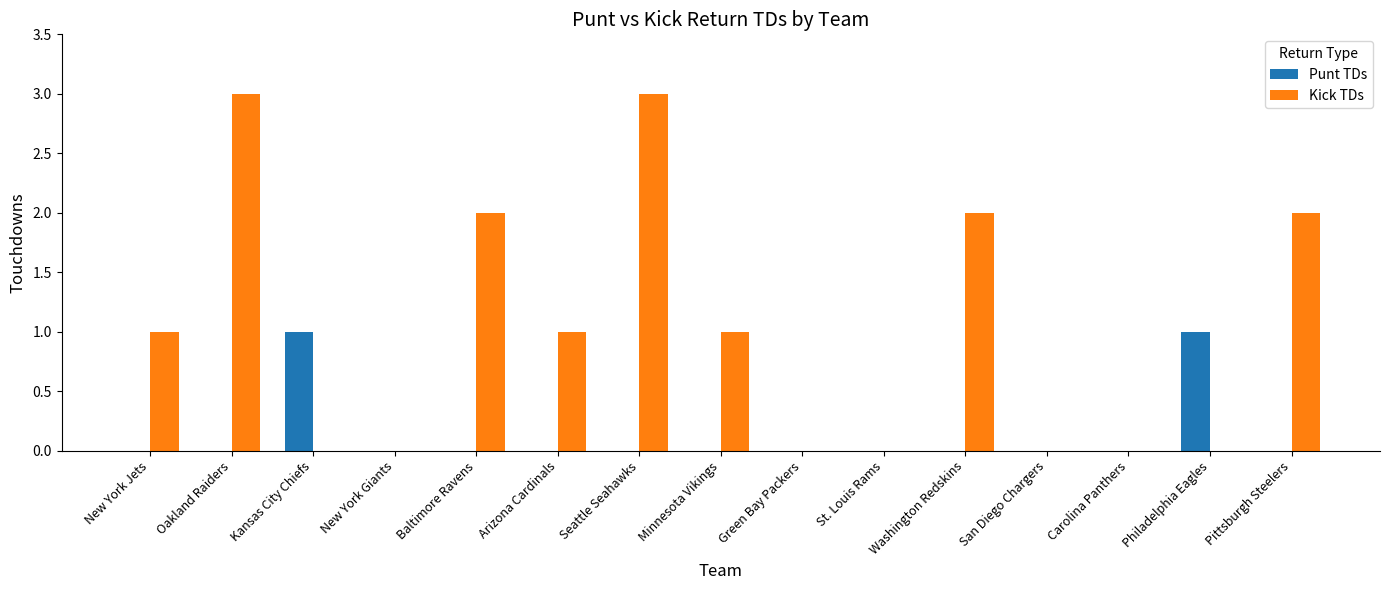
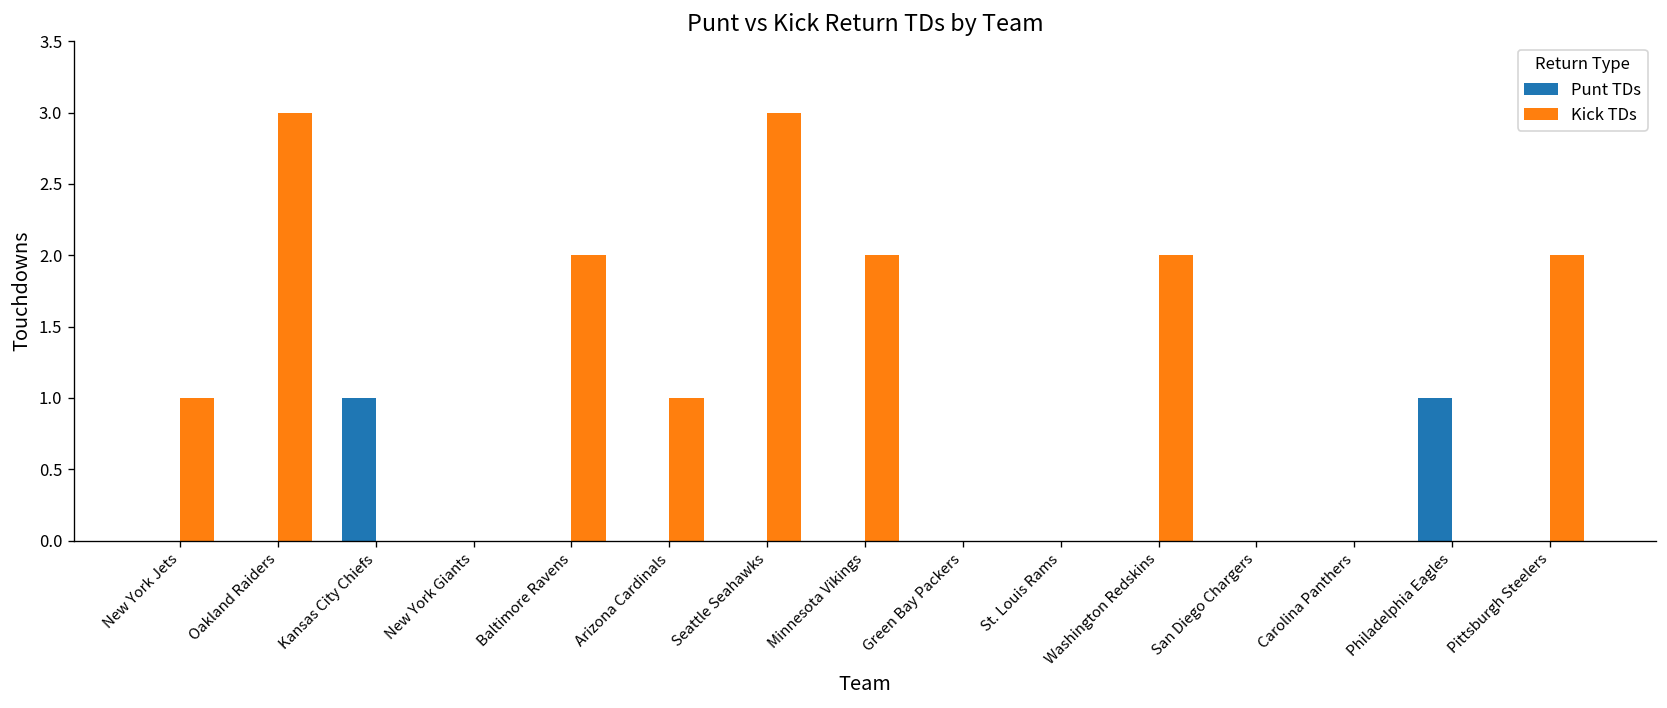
  {
    "Punt TDs": {
      "New York Jets": 0,
      "Oakland Raiders": 0,
      "Kansas City Chiefs": 1,
      "New York Giants": 0,
      "Baltimore Ravens": 0,
      "Arizona Cardinals": 0,
      "Seattle Seahawks": 0,
      "Minnesota Vikings": 0,
      "Green Bay Packers": 0,
      "St. Louis Rams": 0,
      "Washington Redskins": 0,
      "San Diego Chargers": 0,
      "Carolina Panthers": 0,
      "Philadelphia Eagles": 1,
      "Pittsburgh Steelers": 0
    },
    "Kick TDs": {
      "New York Jets": 1,
      "Oakland Raiders": 3,
      "Kansas City Chiefs": 0,
      "New York Giants": 0,
      "Baltimore Ravens": 2,
      "Arizona Cardinals": 1,
      "Seattle Seahawks": 3,
-     "Minnesota Vikings": 1,
+     "Minnesota Vikings": 2,
      "Green Bay Packers": 0,
      "St. Louis Rams": 0,
      "Washington Redskins": 2,
      "San Diego Chargers": 0,
      "Carolina Panthers": 0,
      "Philadelphia Eagles": 0,
      "Pittsburgh Steelers": 2
    }
  }
